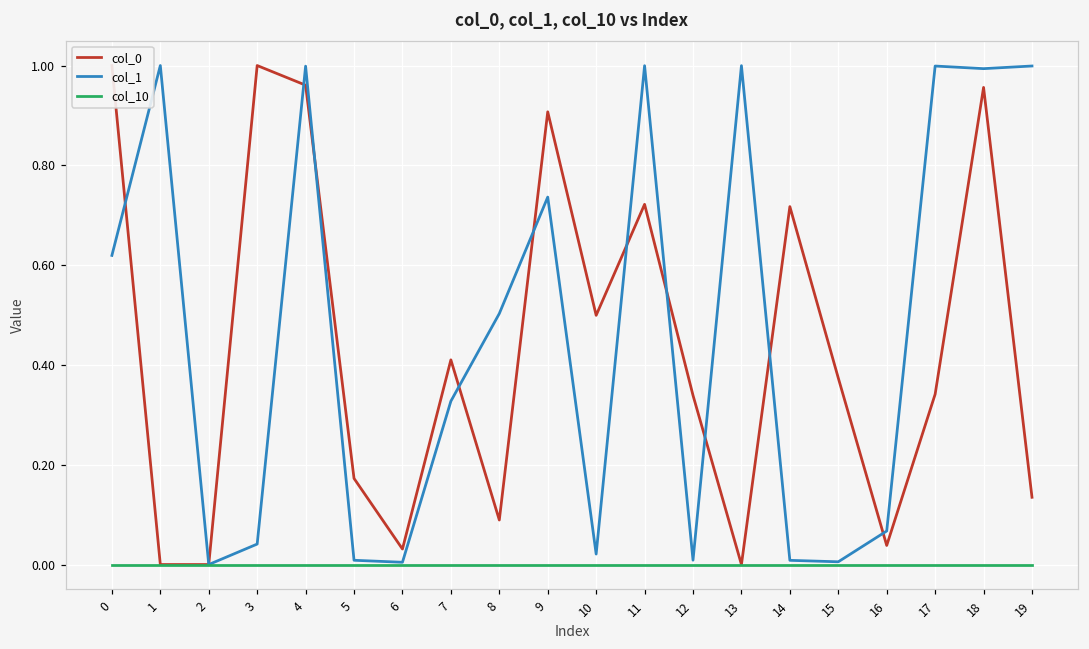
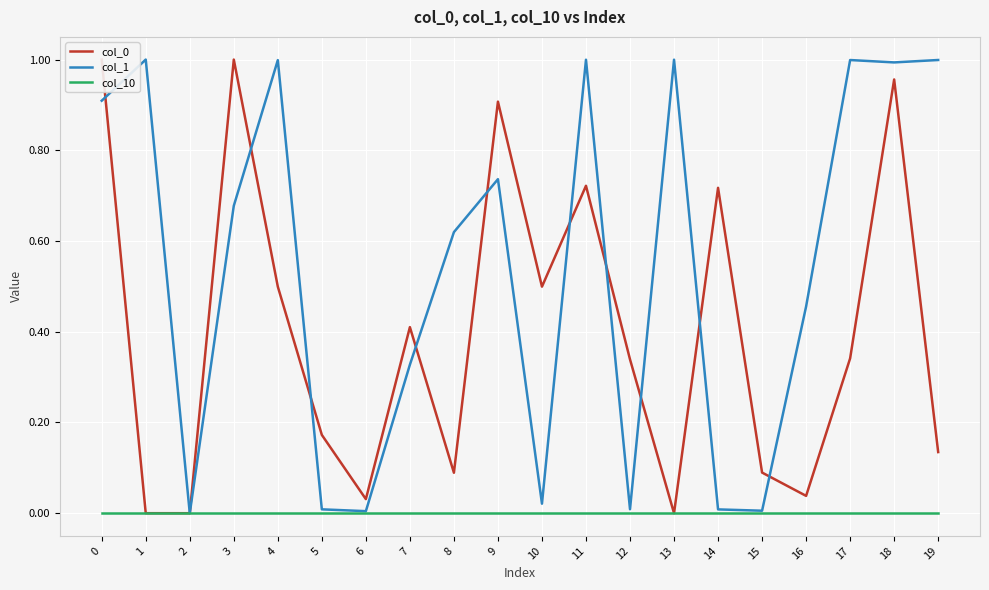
  {
    "col_0": {
      "3": 1.00,
-     "4": 0.96,
+     "4": 0.50,
      "5": 0.17,
      "6": 0.03,
      "7": 0.41,
      "8": 0.09,
      "9": 0.91,
      "10": 0.50,
      "11": 0.72,
      "12": 0.34,
      "14": 0.72,
-     "15": 0.37,
+     "15": 0.09,
      "16": 0.04,
      "17": 0.34,
      "18": 0.96,
      "19": 0.13
    },
    "col_1": {
-     "0": 0.62,
+     "0": 0.91,
      "1": 1.00,
-     "3": 0.04,
+     "3": 0.68,
      "4": 1.00,
      "5": 0.01,
      "7": 0.33,
-     "8": 0.50,
+     "8": 0.62,
      "9": 0.74,
      "10": 0.02,
      "11": 1.00,
      "12": 0.01,
      "13": 1.00,
      "14": 0.01,
      "15": 0.01,
-     "16": 0.07,
+     "16": 0.46,
      "17": 1.00,
      "18": 0.99,
      "19": 1.00
    },
    "col_10": {
      "0": 0.00,
      "3": 0.00,
      "4": 0.00,
      "5": 0.00,
      "7": 0.00,
      "8": 0.00,
      "9": 0.00,
      "10": 0.00,
      "11": 0.00,
      "12": 0.00,
      "14": 0.00,
      "15": 0.00,
      "16": 0.00,
      "17": 0.00,
      "18": 0.00,
      "19": 0.00
    }
  }
